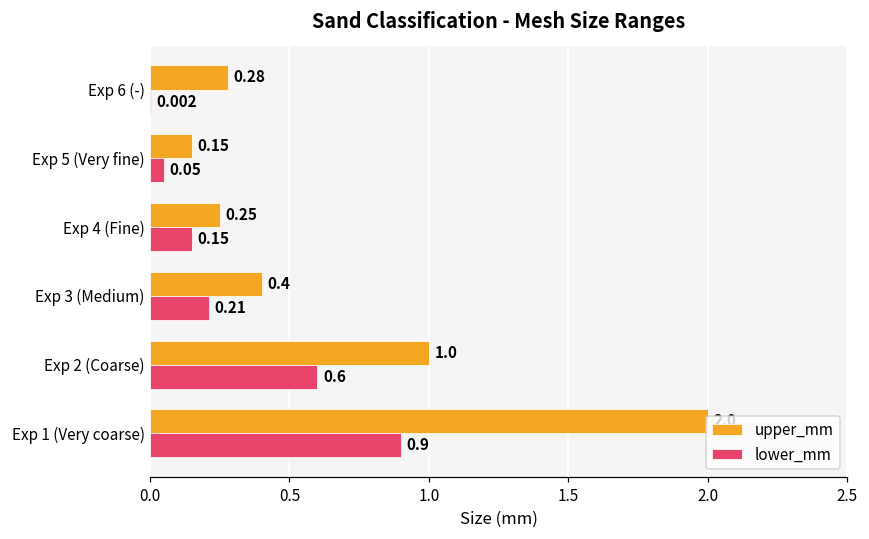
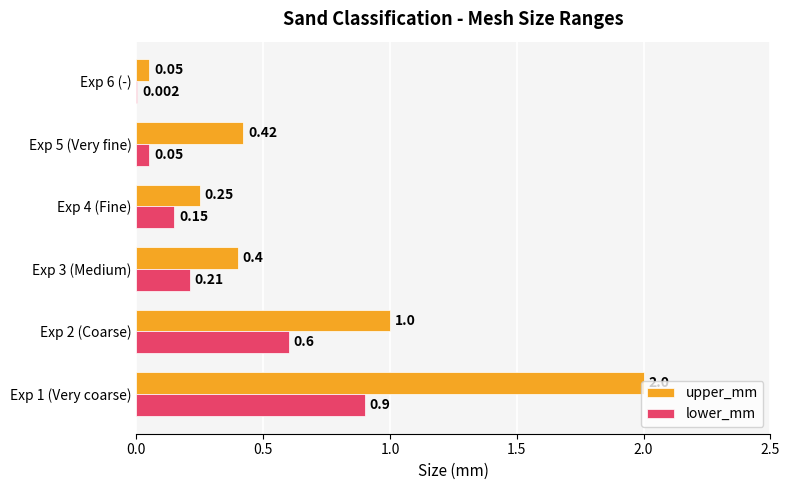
  {
    "upper_mm": {
-     "Exp 6 (-)": 0.28,
-     "Exp 5 (Very fine)": 0.15,
+     "Exp 6 (-)": 0.05,
+     "Exp 5 (Very fine)": 0.42,
      "Exp 4 (Fine)": 0.25,
      "Exp 3 (Medium)": 0.4,
      "Exp 2 (Coarse)": 1.0
    },
    "lower_mm": {
      "Exp 6 (-)": 0.002,
      "Exp 5 (Very fine)": 0.05,
      "Exp 4 (Fine)": 0.15,
      "Exp 3 (Medium)": 0.21,
      "Exp 2 (Coarse)": 0.6,
      "Exp 1 (Very coarse)": 0.9
    }
  }
